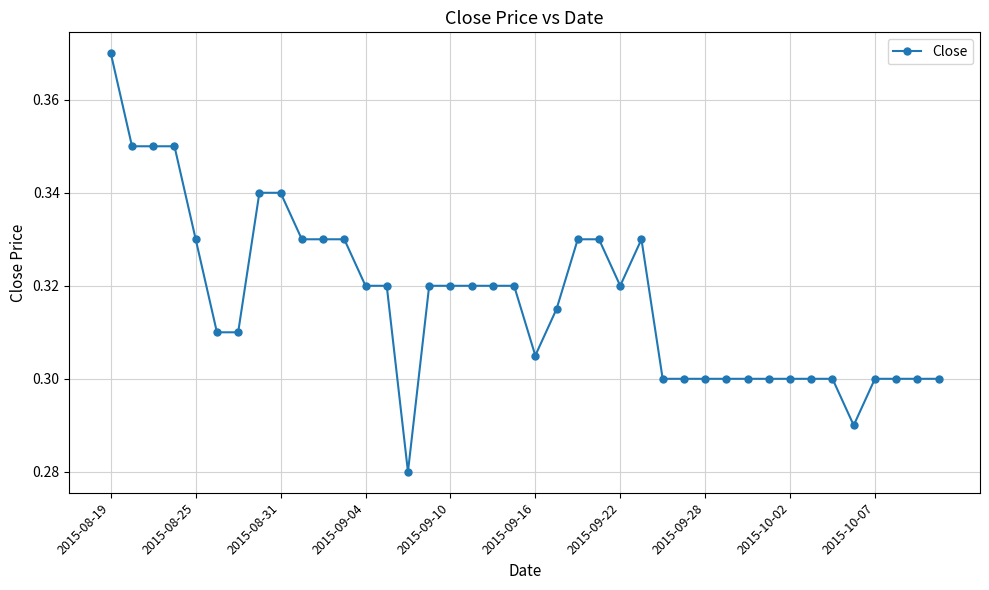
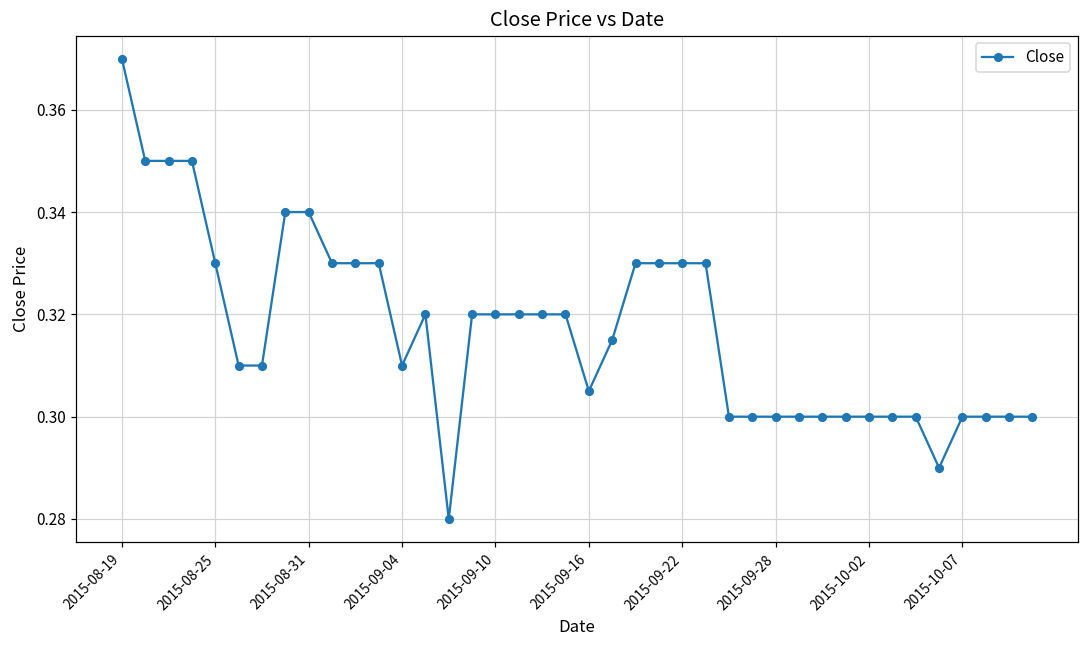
  {
    "2015-08-19": 0.37,
    "2015-08-25": 0.33,
    "2015-08-31": 0.34,
-   "2015-09-04": 0.32,
+   "2015-09-04": 0.31,
    "2015-09-10": 0.32,
    "2015-09-16": 0.305,
-   "2015-09-22": 0.32,
+   "2015-09-22": 0.33,
    "2015-09-28": 0.30,
    "2015-10-02": 0.30,
    "2015-10-07": 0.30
  }
